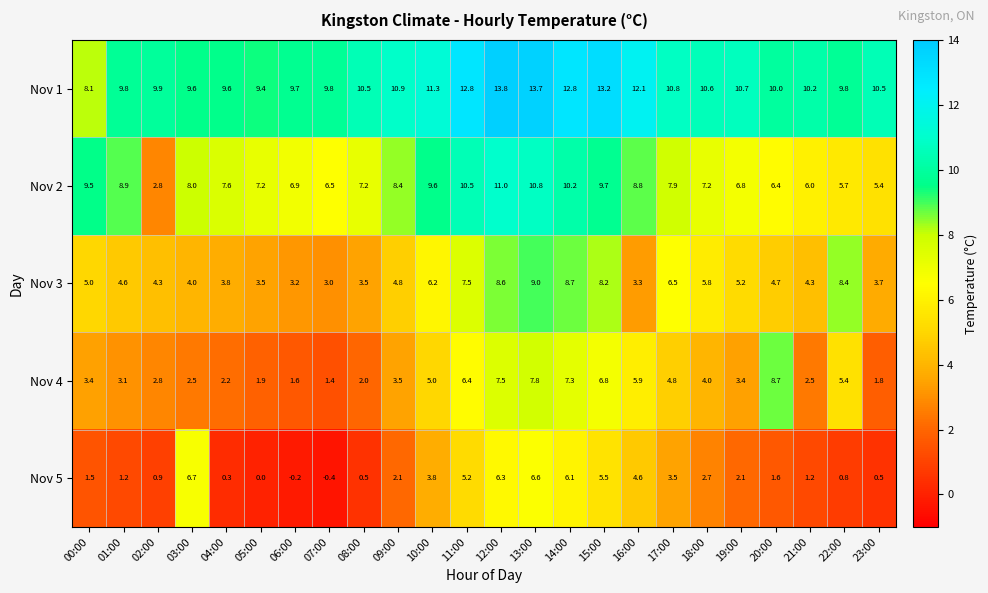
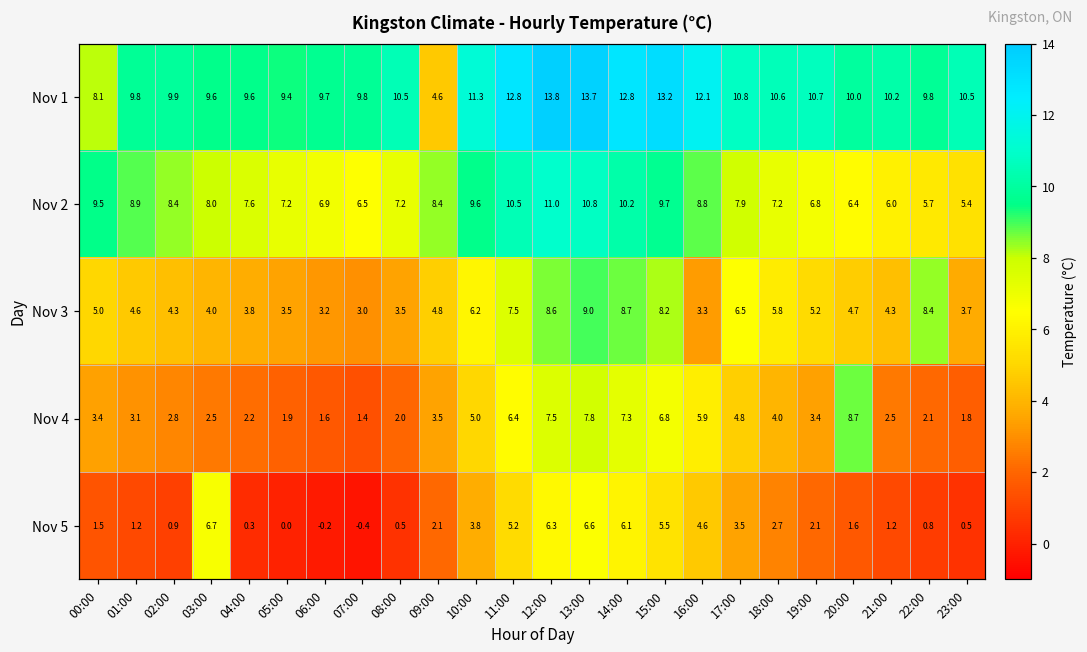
  {
    "Nov 1": {
      "00:00": 8.1,
      "01:00": 9.8,
      "02:00": 9.9,
      "03:00": 9.6,
      "04:00": 9.6,
      "05:00": 9.4,
      "06:00": 9.7,
      "07:00": 9.8,
      "08:00": 10.5,
-     "09:00": 10.9,
+     "09:00": 4.6,
      "10:00": 11.3,
      "11:00": 12.8,
      "12:00": 13.8,
      "13:00": 13.7,
      "14:00": 12.8,
      "15:00": 13.2,
      "16:00": 12.1,
      "17:00": 10.8,
      "18:00": 10.6,
      "19:00": 10.7,
      "20:00": 10.0,
      "21:00": 10.2,
      "22:00": 9.8,
      "23:00": 10.5
    },
    "Nov 2": {
      "00:00": 9.5,
      "01:00": 8.9,
-     "02:00": 2.8,
+     "02:00": 8.4,
      "03:00": 8.0,
      "04:00": 7.6,
      "05:00": 7.2,
      "06:00": 6.9,
      "07:00": 6.5,
      "08:00": 7.2,
      "09:00": 8.4,
      "10:00": 9.6,
      "11:00": 10.5,
      "12:00": 11.0,
      "13:00": 10.8,
      "14:00": 10.2,
      "15:00": 9.7,
      "16:00": 8.8,
      "17:00": 7.9,
      "18:00": 7.2,
      "19:00": 6.8,
      "20:00": 6.4,
      "21:00": 6.0,
      "22:00": 5.7,
      "23:00": 5.4
    },
    "Nov 3": {
      "00:00": 5.0,
      "01:00": 4.6,
      "02:00": 4.3,
      "03:00": 4.0,
      "04:00": 3.8,
      "05:00": 3.5,
      "06:00": 3.2,
      "07:00": 3.0,
      "08:00": 3.5,
      "09:00": 4.8,
      "10:00": 6.2,
      "11:00": 7.5,
      "12:00": 8.6,
      "13:00": 9.0,
      "14:00": 8.7,
      "15:00": 8.2,
      "16:00": 3.3,
      "17:00": 6.5,
      "18:00": 5.8,
      "19:00": 5.2,
      "20:00": 4.7,
      "21:00": 4.3,
      "22:00": 8.4,
      "23:00": 3.7
    },
    "Nov 4": {
      "00:00": 3.4,
      "01:00": 3.1,
      "02:00": 2.8,
      "03:00": 2.5,
      "04:00": 2.2,
      "05:00": 1.9,
      "06:00": 1.6,
      "07:00": 1.4,
      "08:00": 2.0,
      "09:00": 3.5,
      "10:00": 5.0,
      "11:00": 6.4,
      "12:00": 7.5,
      "13:00": 7.8,
      "14:00": 7.3,
      "15:00": 6.8,
      "16:00": 5.9,
      "17:00": 4.8,
      "18:00": 4.0,
      "19:00": 3.4,
      "20:00": 8.7,
      "21:00": 2.5,
-     "22:00": 5.4,
+     "22:00": 2.1,
      "23:00": 1.8
    },
    "Nov 5": {
      "00:00": 1.5,
      "01:00": 1.2,
      "02:00": 0.9,
      "03:00": 6.7,
      "04:00": 0.3,
      "05:00": 0.0,
      "06:00": -0.2,
      "07:00": -0.4,
      "08:00": 0.5,
      "09:00": 2.1,
      "10:00": 3.8,
      "11:00": 5.2,
      "12:00": 6.3,
      "13:00": 6.6,
      "14:00": 6.1,
      "15:00": 5.5,
      "16:00": 4.6,
      "17:00": 3.5,
      "18:00": 2.7,
      "19:00": 2.1,
      "20:00": 1.6,
      "21:00": 1.2,
      "22:00": 0.8,
      "23:00": 0.5
    }
  }
